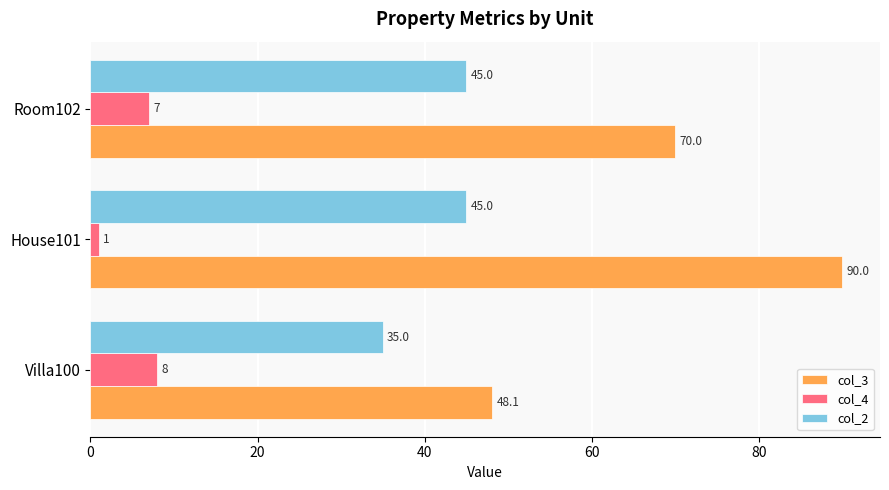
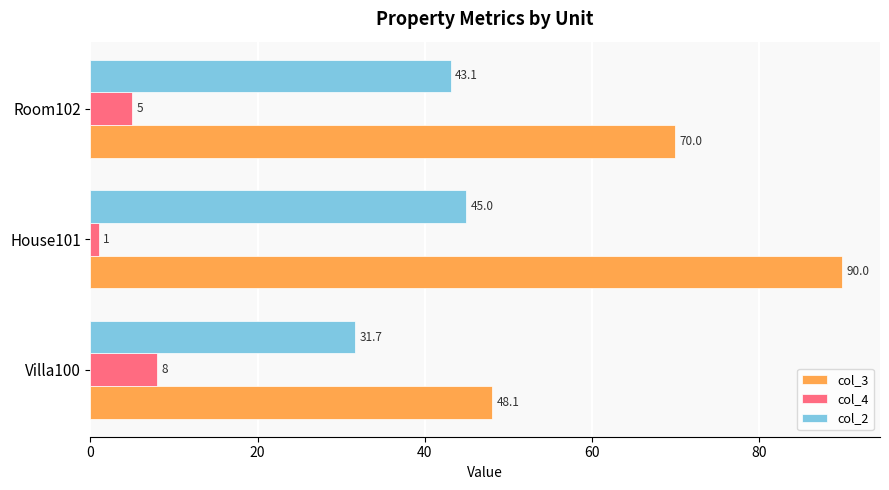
  {
    "col_3": {
      "Room102": 70.0,
      "House101": 90.0,
      "Villa100": 48.1
    },
    "col_4": {
-     "Room102": 7,
+     "Room102": 5,
      "House101": 1,
      "Villa100": 8
    },
    "col_2": {
-     "Room102": 45.0,
+     "Room102": 43.1,
      "House101": 45.0,
-     "Villa100": 35.0
+     "Villa100": 31.7
    }
  }
